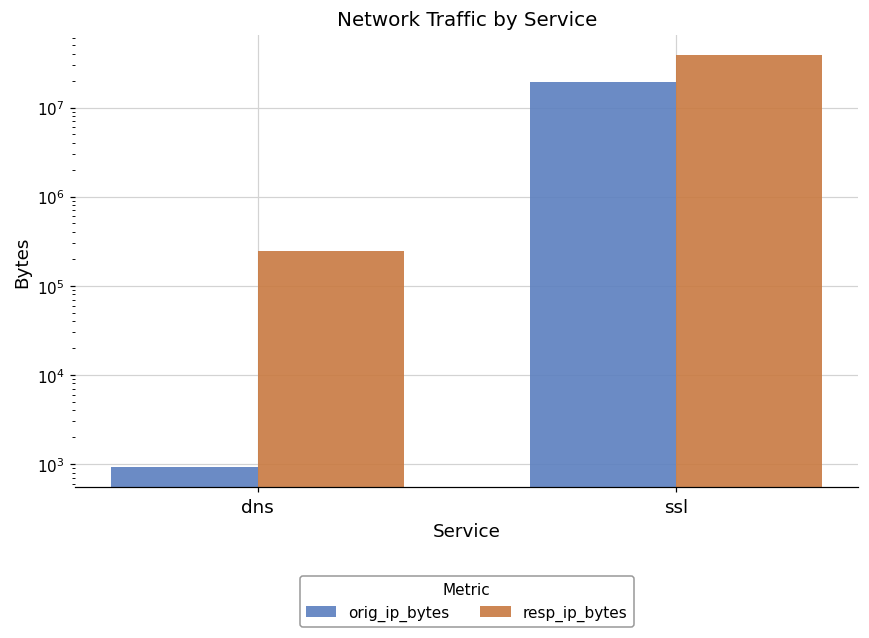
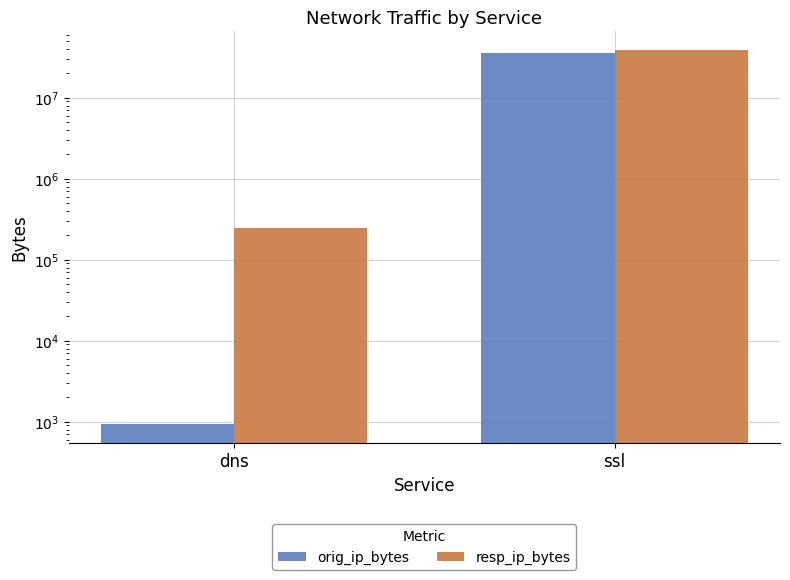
  {
    "orig_ip_bytes": {
      "dns": 900,
-     "ssl": 19000000
+     "ssl": 40000000
    },
    "resp_ip_bytes": {
      "dns": 240000,
      "ssl": 40000000
    }
  }
